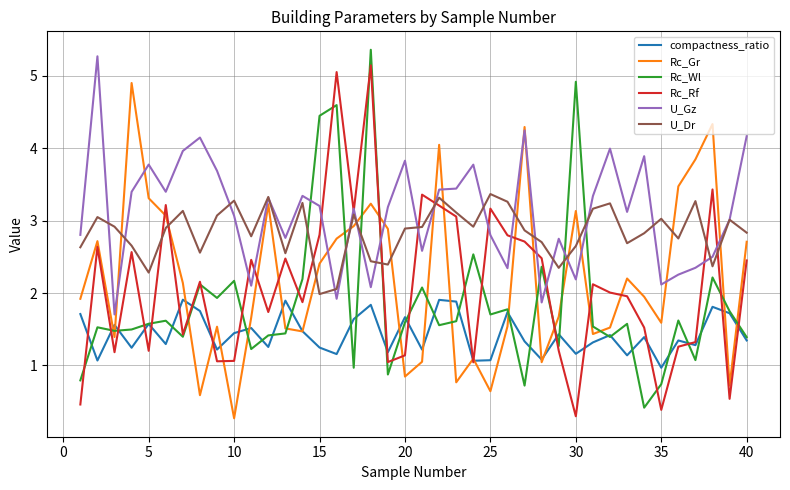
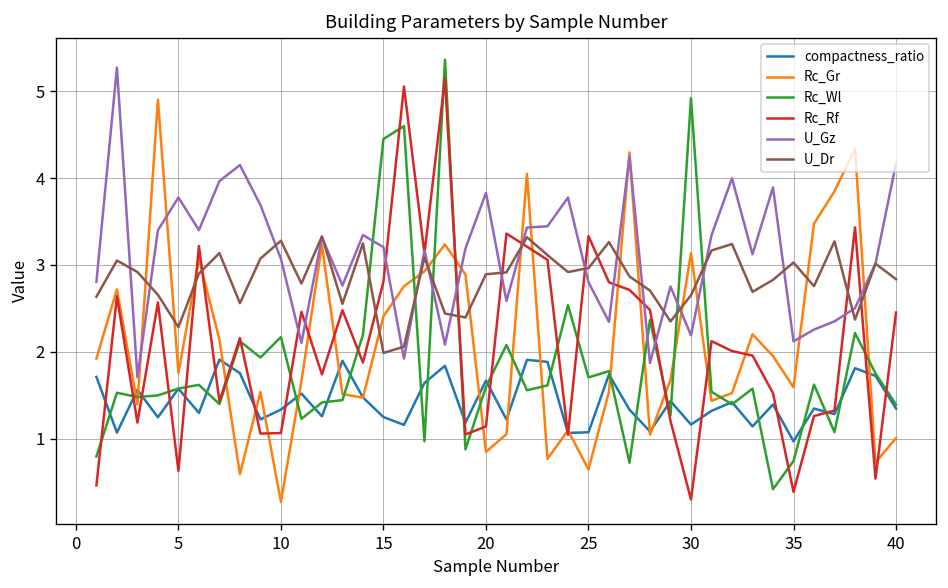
  {
    "compactness_ratio": {
-     "10": 1.4,
+     "10": 1.3,
      "15": 1.2,
      "20": 1.7,
      "25": 1.1,
      "30": 1.2,
      "35": 1.0,
      "40": 1.3
    },
    "Rc_Gr": {
-     "5": 3.3,
+     "5": 1.8,
      "10": 0.3,
      "15": 2.4,
      "20": 0.8,
      "25": 0.6,
      "30": 3.1,
      "35": 1.6,
-     "40": 2.7
+     "40": 1.0
    },
    "Rc_Wl": {
      "10": 2.2,
      "15": 4.4,
      "20": 1.6,
      "25": 1.7,
      "30": 4.9,
      "35": 0.7,
      "40": 1.4
    },
    "Rc_Rf": {
-     "5": 1.2,
+     "5": 0.6,
      "10": 1.1,
      "15": 2.8,
      "20": 1.1,
-     "25": 3.2,
+     "25": 3.3,
      "30": 0.3,
      "35": 0.4,
      "40": 2.5
    },
    "U_Gz": {
      "5": 3.8,
      "10": 3.1,
      "15": 3.2,
      "20": 3.8,
      "25": 2.8,
      "30": 2.2,
      "35": 2.1,
      "40": 4.2
    },
    "U_Dr": {
      "5": 2.3,
      "10": 3.3,
      "15": 2.0,
      "20": 2.9,
-     "25": 3.4,
+     "25": 3.0,
      "30": 2.7,
      "35": 3.0,
      "40": 2.8
    }
  }
